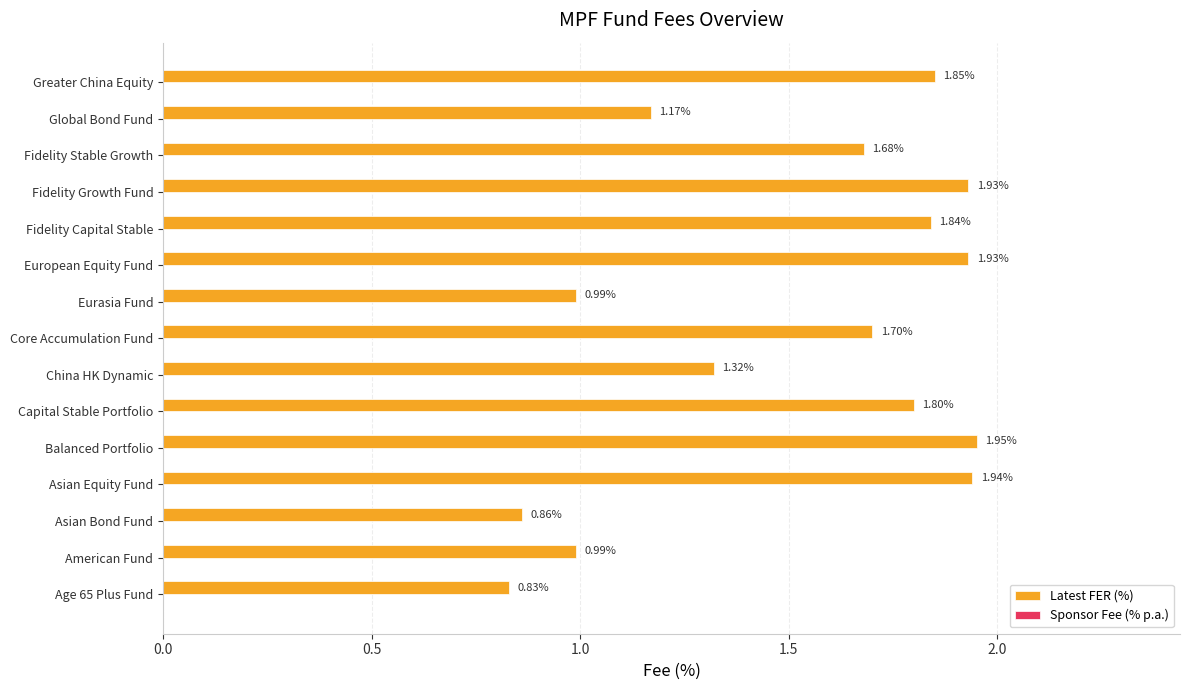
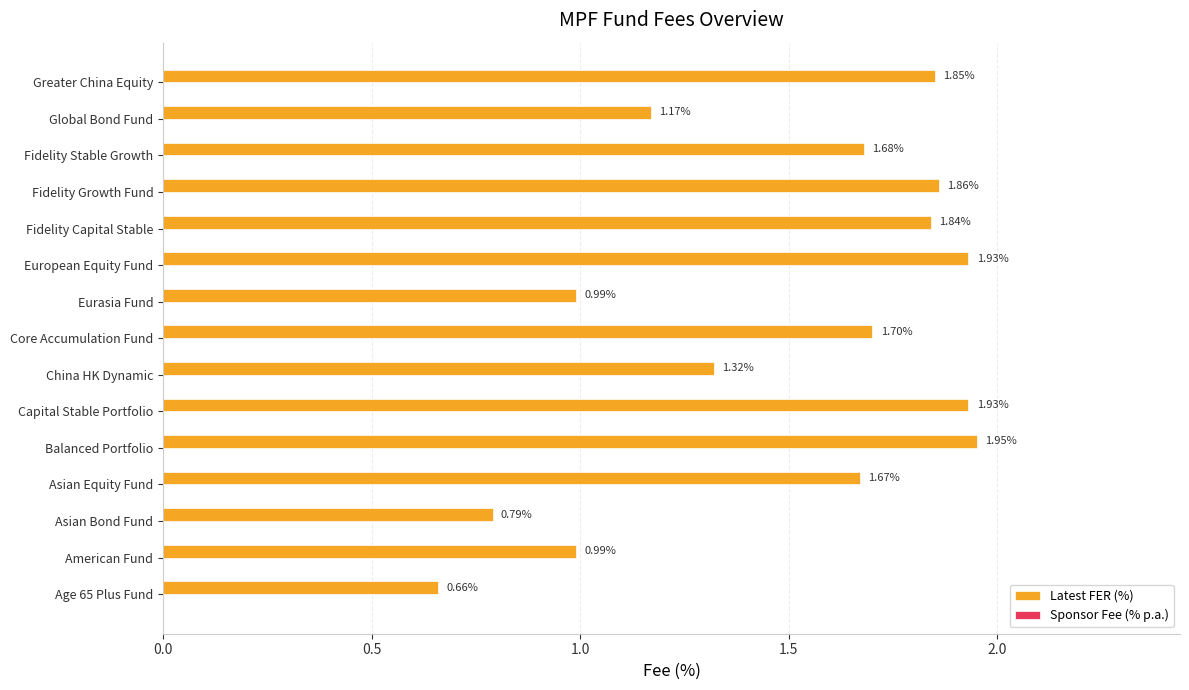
  {
    "Latest FER (%)": {
      "Greater China Equity": "1.85%",
      "Global Bond Fund": "1.17%",
      "Fidelity Stable Growth": "1.68%",
-     "Fidelity Growth Fund": "1.93%",
+     "Fidelity Growth Fund": "1.86%",
      "Fidelity Capital Stable": "1.84%",
      "European Equity Fund": "1.93%",
      "Eurasia Fund": "0.99%",
      "Core Accumulation Fund": "1.70%",
      "China HK Dynamic": "1.32%",
-     "Capital Stable Portfolio": "1.80%",
+     "Capital Stable Portfolio": "1.93%",
      "Balanced Portfolio": "1.95%",
-     "Asian Equity Fund": "1.94%",
-     "Asian Bond Fund": "0.86%",
+     "Asian Equity Fund": "1.67%",
+     "Asian Bond Fund": "0.79%",
      "American Fund": "0.99%",
-     "Age 65 Plus Fund": "0.83%"
+     "Age 65 Plus Fund": "0.66%"
    },
    "Sponsor Fee (% p.a.)": {
      "Greater China Equity": "0.00",
      "Global Bond Fund": "0.00",
      "Fidelity Stable Growth": "0.00",
      "Fidelity Growth Fund": "0.00",
      "Fidelity Capital Stable": "0.00",
      "European Equity Fund": "0.00",
      "Eurasia Fund": "0.00",
      "Core Accumulation Fund": "0.00",
      "China HK Dynamic": "0.00",
      "Capital Stable Portfolio": "0.00",
      "Balanced Portfolio": "0.00",
      "Asian Equity Fund": "0.00",
      "Asian Bond Fund": "0.00",
      "American Fund": "0.00",
      "Age 65 Plus Fund": "0.00"
    }
  }
